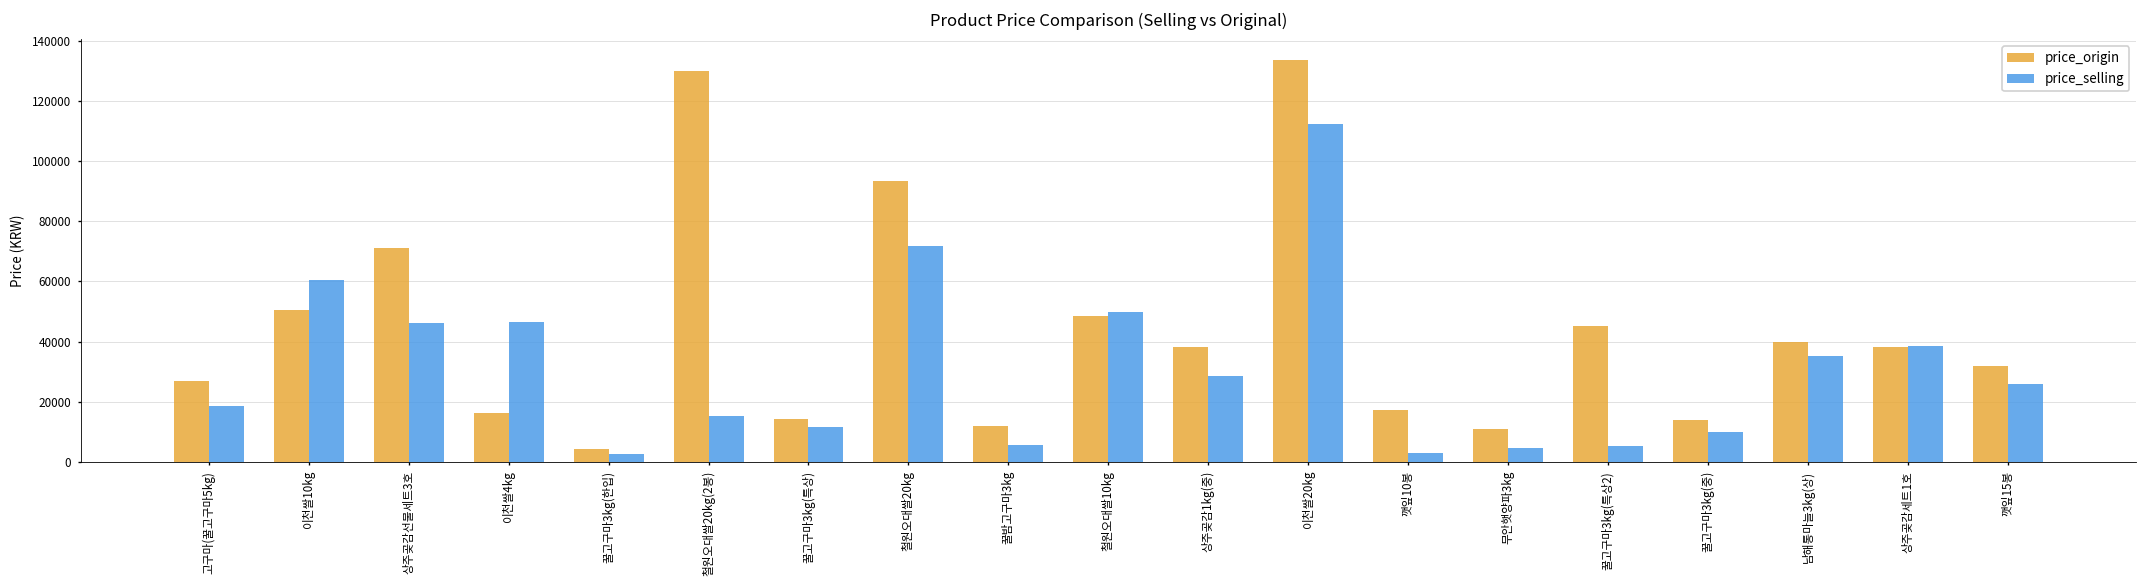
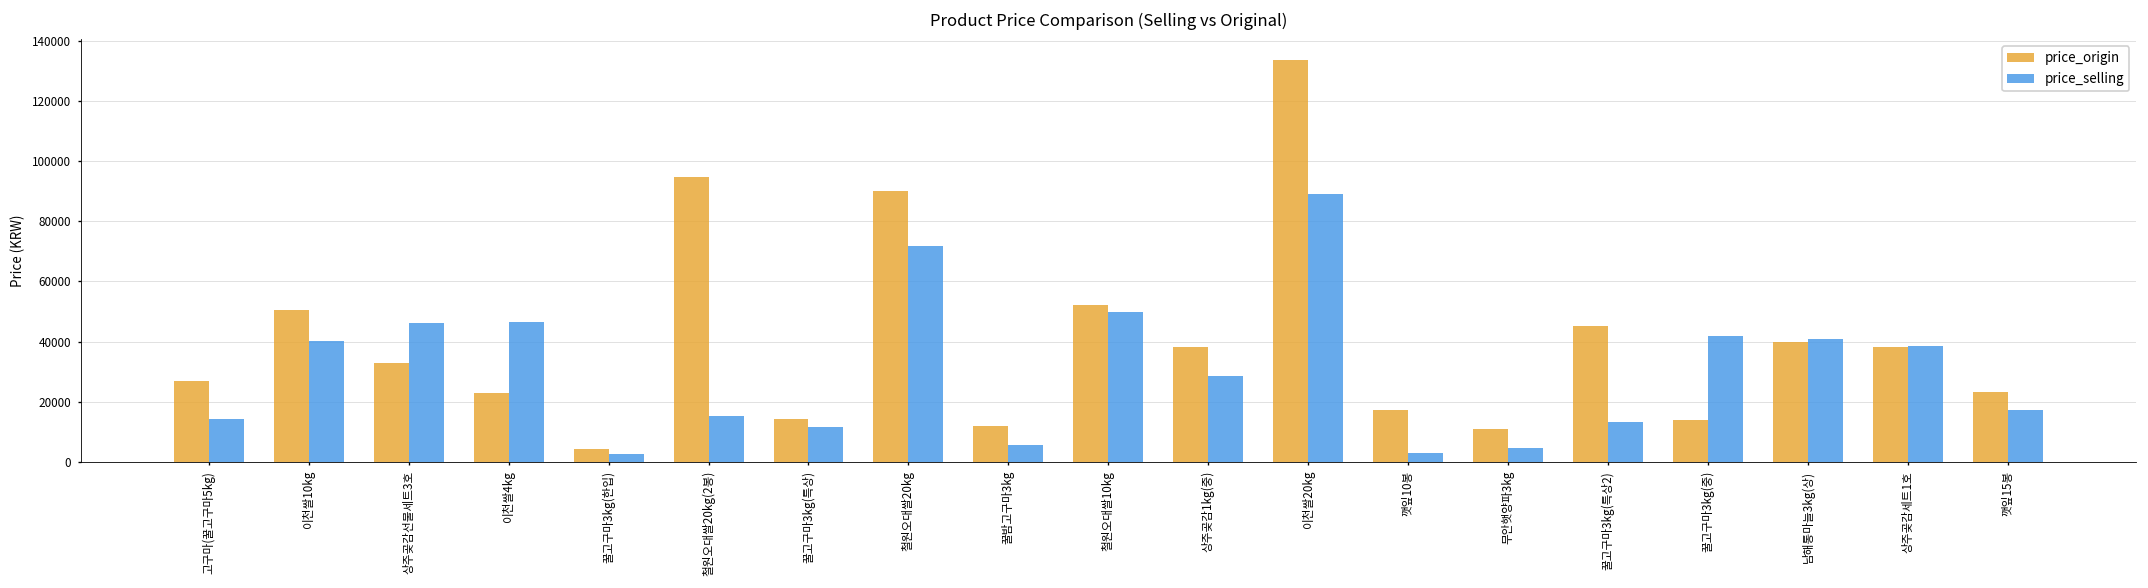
  {
    "price_origin": {
      "고구마(꿀고구마5kg)": 27000,
      "이천쌀10kg": 51000,
-     "상주곶감선물세트3호": 71000,
-     "이천쌀4kg": 16000,
+     "상주곶감선물세트3호": 33000,
+     "이천쌀4kg": 23000,
      "꿀고구마3kg(한입)": 4000,
-     "철원오대쌀20kg(2봉)": 130000,
+     "철원오대쌀20kg(2봉)": 95000,
      "꿀고구마3kg(특상)": 14000,
-     "철원오대쌀20kg": 94000,
+     "철원오대쌀20kg": 90000,
      "꿀밤고구마3kg": 12000,
-     "철원오대쌀10kg": 49000,
+     "철원오대쌀10kg": 52000,
      "상주곶감1kg(중)": 38000,
      "이천쌀20kg": 134000,
      "깻잎10봉": 17000,
      "무안햇양파3kg": 11000,
      "꿀고구마3kg(특상2)": 45000,
      "꿀고구마3kg(중)": 14000,
      "남해통마늘3kg(상)": 40000,
      "상주곶감세트1호": 38000,
-     "깻잎15봉": 32000
+     "깻잎15봉": 23000
    },
    "price_selling": {
-     "고구마(꿀고구마5kg)": 19000,
-     "이천쌀10kg": 61000,
+     "고구마(꿀고구마5kg)": 14000,
+     "이천쌀10kg": 40000,
      "상주곶감선물세트3호": 46000,
      "이천쌀4kg": 46000,
      "꿀고구마3kg(한입)": 3000,
      "철원오대쌀20kg(2봉)": 15000,
      "꿀고구마3kg(특상)": 11000,
      "철원오대쌀20kg": 72000,
      "꿀밤고구마3kg": 6000,
      "철원오대쌀10kg": 50000,
      "상주곶감1kg(중)": 29000,
-     "이천쌀20kg": 113000,
+     "이천쌀20kg": 89000,
      "깻잎10봉": 3000,
      "무안햇양파3kg": 4000,
-     "꿀고구마3kg(특상2)": 5000,
-     "꿀고구마3kg(중)": 10000,
-     "남해통마늘3kg(상)": 35000,
+     "꿀고구마3kg(특상2)": 13000,
+     "꿀고구마3kg(중)": 42000,
+     "남해통마늘3kg(상)": 41000,
      "상주곶감세트1호": 38000,
-     "깻잎15봉": 26000
+     "깻잎15봉": 17000
    }
  }
